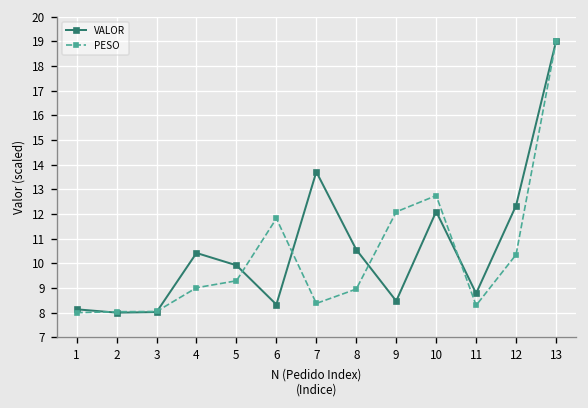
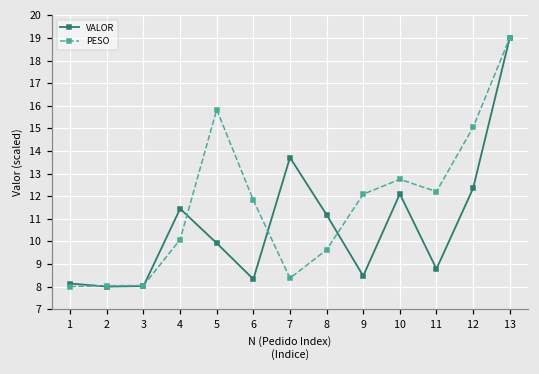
  {
    "VALOR": {
      "1": 8.1,
-     "4": 10.4,
+     "4": 11.4,
      "5": 9.9,
      "6": 8.3,
      "7": 13.7,
-     "8": 10.6,
+     "8": 11.2,
      "9": 8.5,
      "10": 12.1,
      "11": 8.8,
      "12": 12.3
    },
    "PESO": {
      "1": 8.0,
-     "4": 9.0,
-     "5": 9.3,
+     "4": 10.1,
+     "5": 15.8,
      "6": 11.8,
      "7": 8.4,
-     "8": 9.0,
+     "8": 9.6,
      "9": 12.1,
      "10": 12.7,
-     "11": 8.3,
-     "12": 10.4
+     "11": 12.2,
+     "12": 15.0
    }
  }
